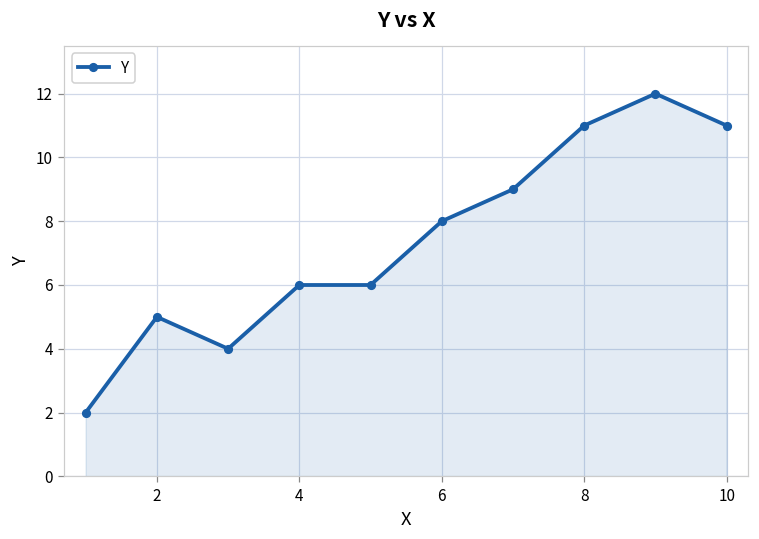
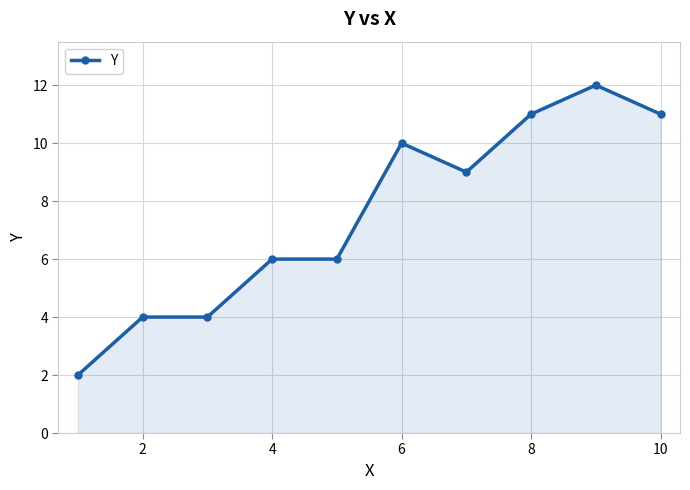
  {
-   "2": 5,
+   "2": 4,
    "4": 6,
-   "6": 8,
+   "6": 10,
    "8": 11,
    "10": 11
  }
